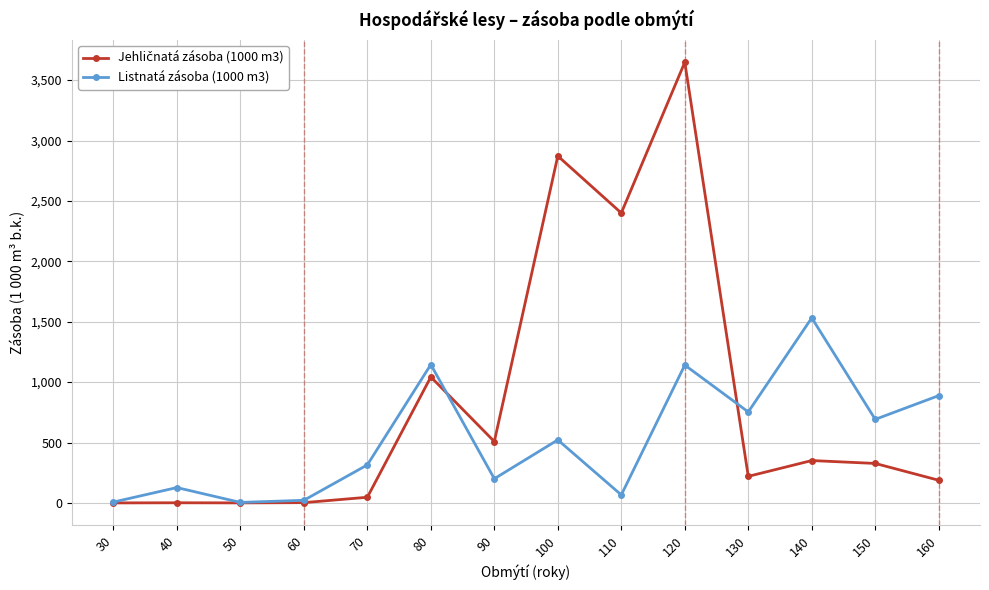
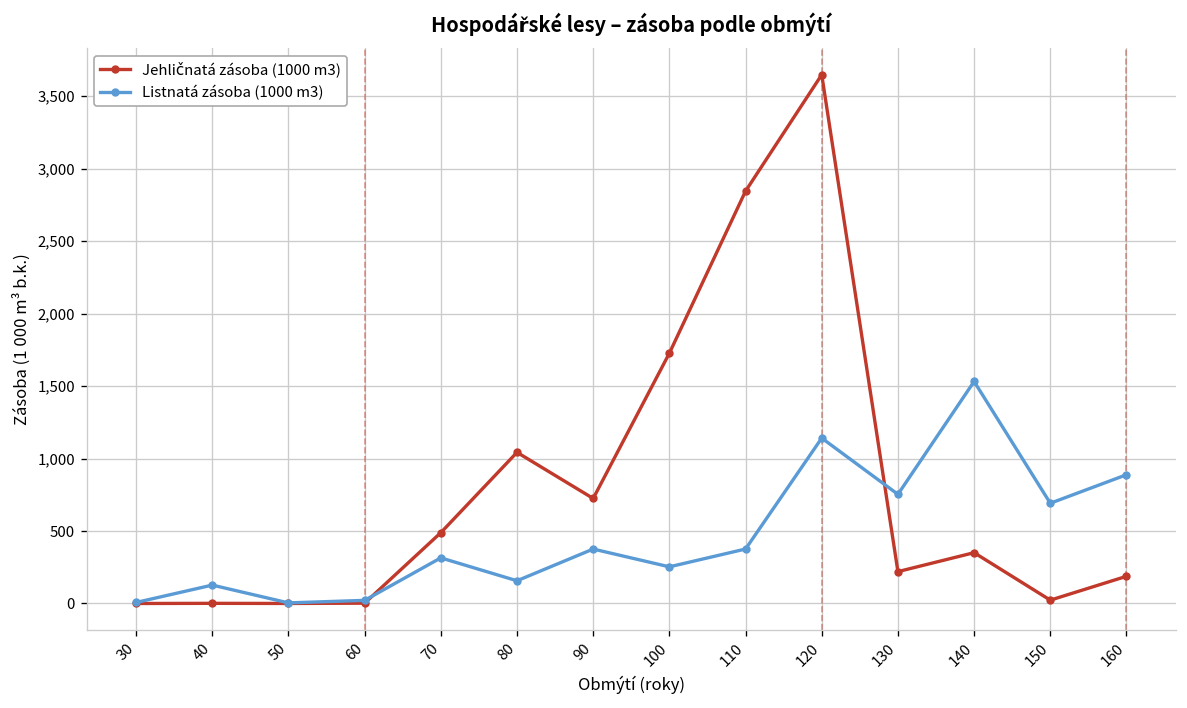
  {
    "Jehličnatá zásoba (1000 m3)": {
      "40": "0",
-     "70": "50",
+     "70": "490",
      "80": "1,040",
-     "90": "510",
-     "100": "2,870",
-     "110": "2,400",
+     "90": "720",
+     "100": "1,730",
+     "110": "2,840",
      "120": "3,650",
      "130": "220",
      "140": "350",
-     "150": "330",
+     "150": "20",
      "160": "190"
    },
    "Listnatá zásoba (1000 m3)": {
      "40": "130",
      "70": "310",
-     "80": "1,150",
-     "90": "200",
-     "100": "520",
-     "110": "70",
+     "80": "160",
+     "90": "380",
+     "100": "250",
+     "110": "380",
      "120": "1,140",
      "130": "750",
      "140": "1,530",
      "150": "690",
      "160": "890"
    }
  }
